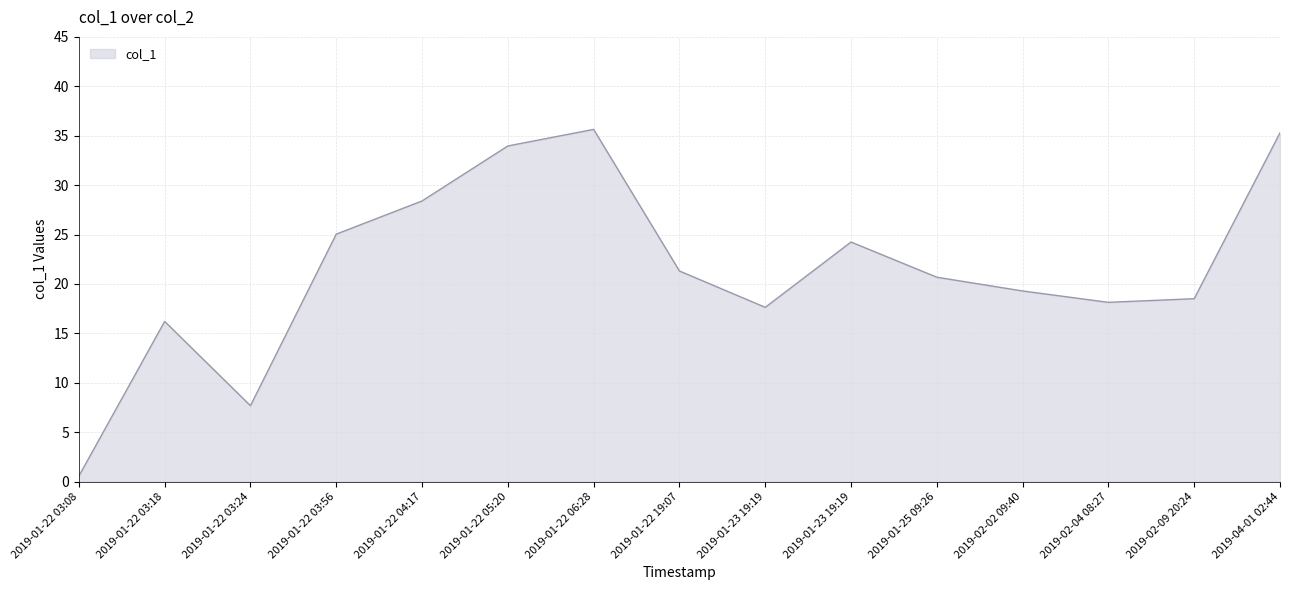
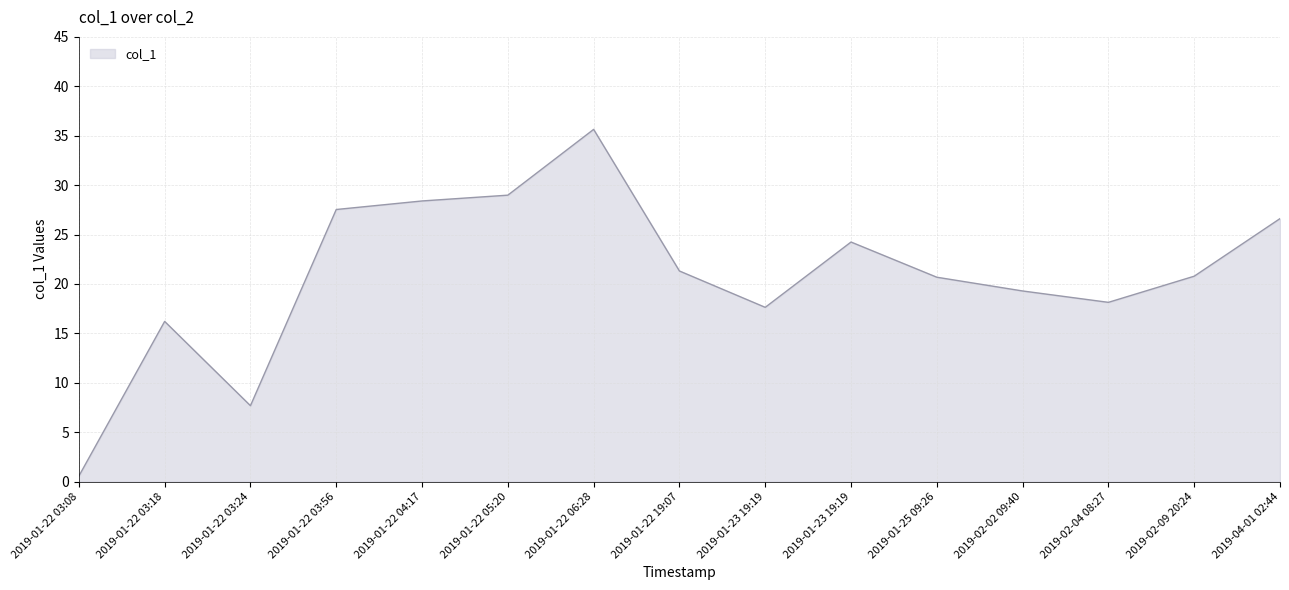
  {
    "2019-01-22 03:08": 1,
    "2019-01-22 03:18": 16,
    "2019-01-22 03:24": 8,
-   "2019-01-22 03:56": 25,
+   "2019-01-22 03:56": 28,
    "2019-01-22 04:17": 28,
-   "2019-01-22 05:20": 34,
+   "2019-01-22 05:20": 29,
    "2019-01-22 06:28": 36,
    "2019-01-22 19:07": 21,
    "2019-01-25 09:26": 21,
    "2019-02-02 09:40": 19,
    "2019-02-04 08:27": 18,
-   "2019-02-09 20:24": 19,
-   "2019-04-01 02:44": 35
+   "2019-02-09 20:24": 21,
+   "2019-04-01 02:44": 27
  }
